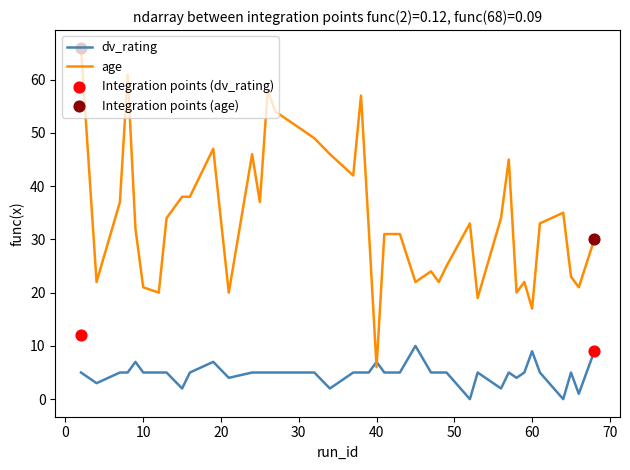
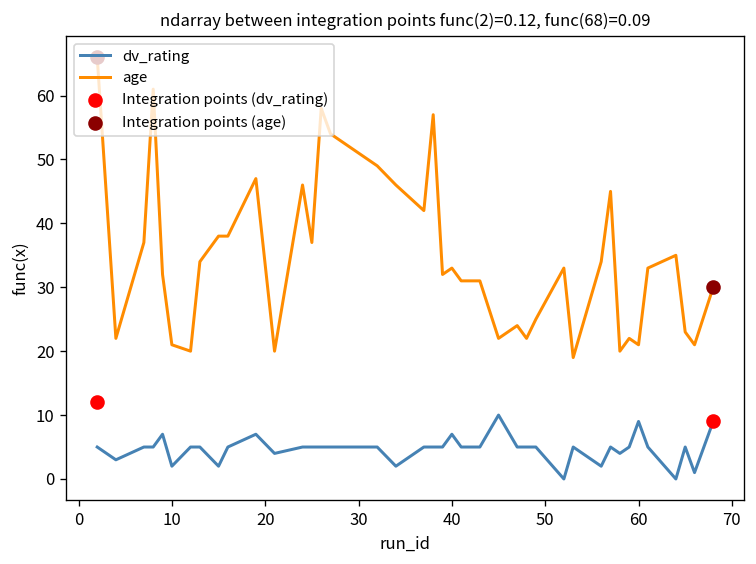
  {
    "dv_rating": {
-     "10": 5,
+     "10": 2,
      "40": 7,
      "60": 9
    },
    "age": {
      "10": 21,
-     "40": 6,
-     "60": 17
+     "40": 33,
+     "60": 21
    }
  }
